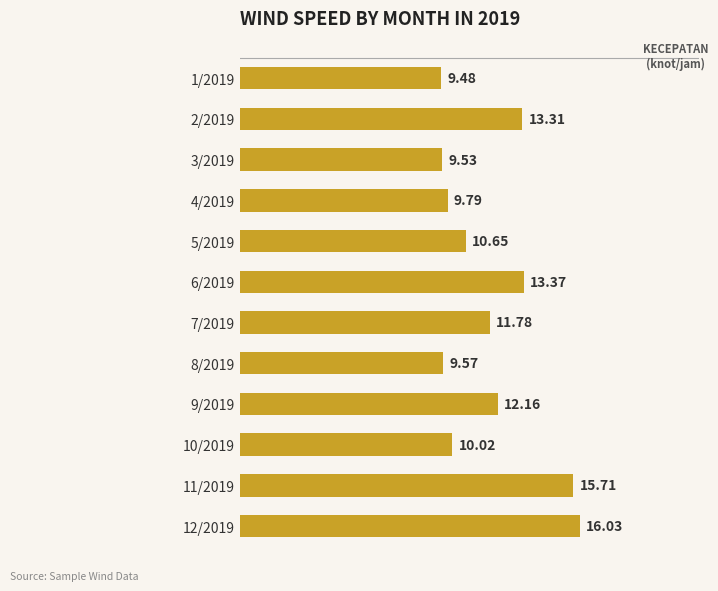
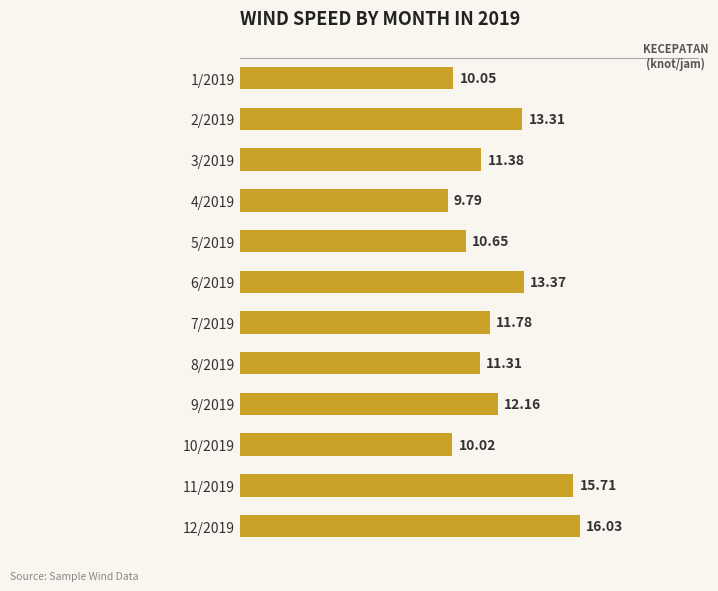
  {
-   "1/2019": 9.48,
+   "1/2019": 10.05,
    "2/2019": 13.31,
-   "3/2019": 9.53,
+   "3/2019": 11.38,
    "4/2019": 9.79,
    "5/2019": 10.65,
    "6/2019": 13.37,
    "7/2019": 11.78,
-   "8/2019": 9.57,
+   "8/2019": 11.31,
    "9/2019": 12.16,
    "10/2019": 10.02,
    "11/2019": 15.71,
    "12/2019": 16.03
  }
